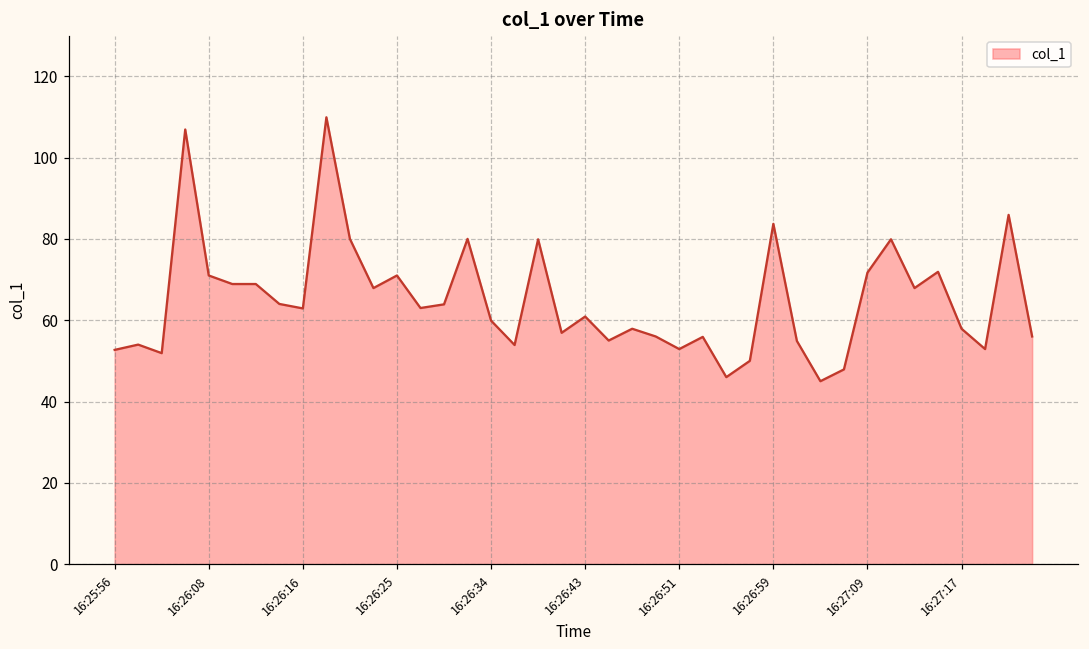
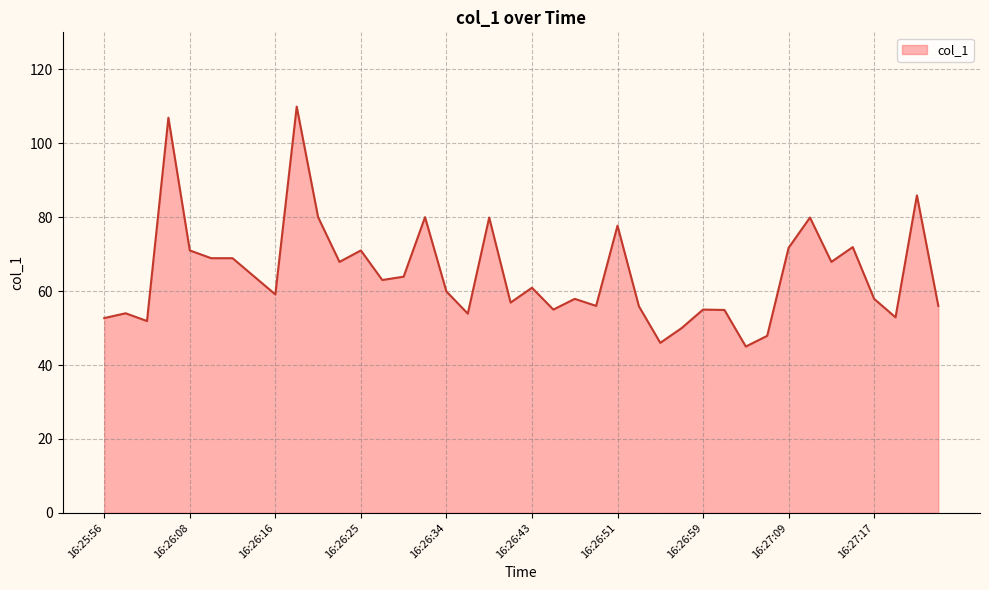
  {
    "16:25:56": 53,
    "16:26:08": 71,
-   "16:26:16": 63,
+   "16:26:16": 59,
    "16:26:25": 71,
    "16:26:34": 60,
    "16:26:43": 61,
-   "16:26:51": 53,
-   "16:26:59": 84,
+   "16:26:51": 78,
+   "16:26:59": 55,
    "16:27:09": 72,
    "16:27:17": 58
  }
